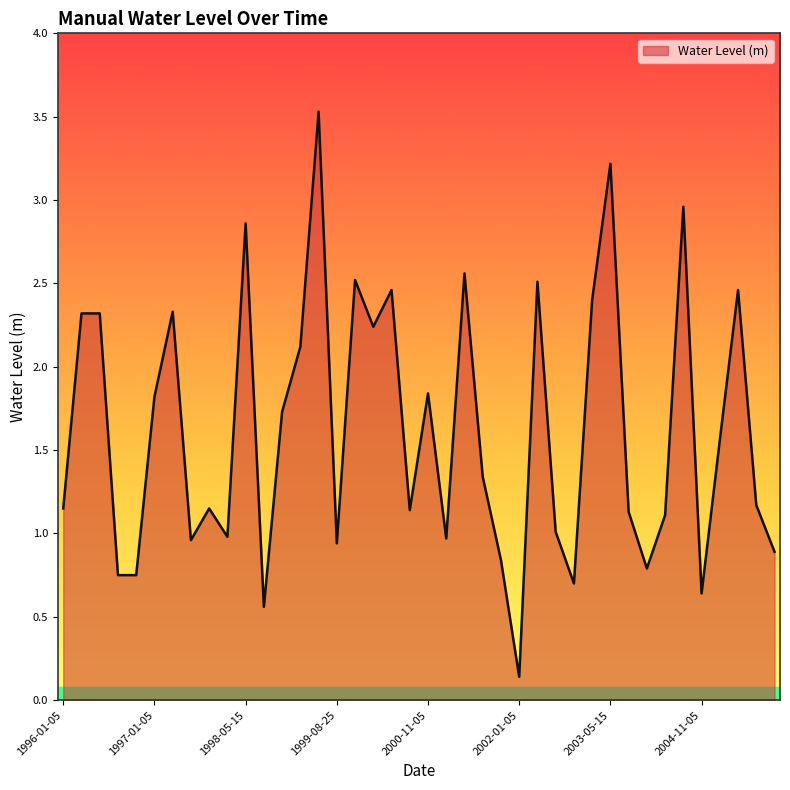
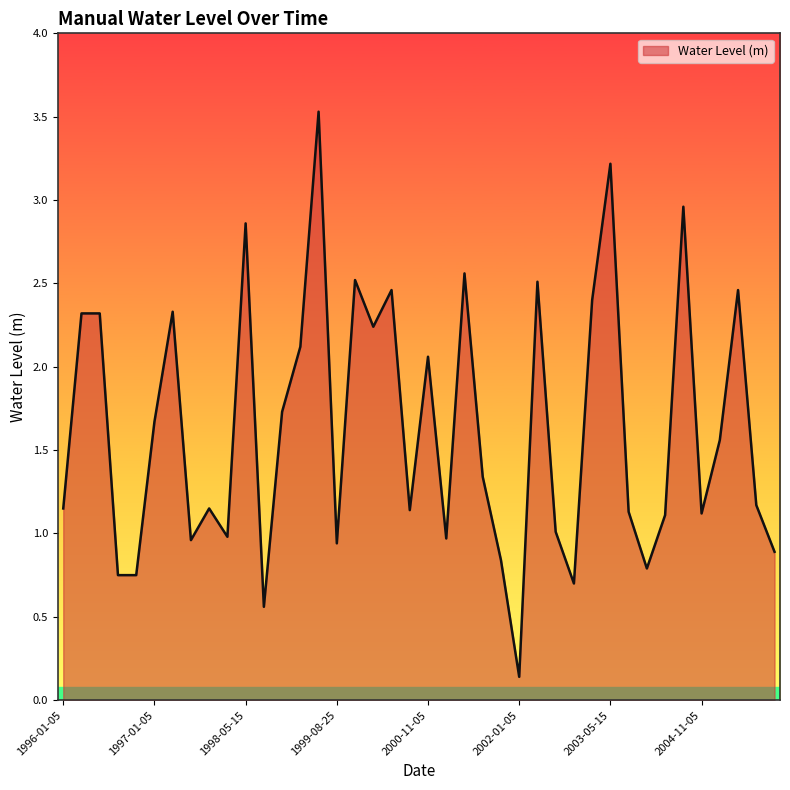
  {
    "1996-01-05": 1.15,
-   "1997-01-05": 1.82,
+   "1997-01-05": 1.67,
    "1998-05-15": 2.86,
    "1999-08-25": 0.94,
-   "2000-11-05": 1.84,
+   "2000-11-05": 2.06,
    "2002-01-05": 0.14,
    "2003-05-15": 3.22,
-   "2004-11-05": 0.64
+   "2004-11-05": 1.12
  }
